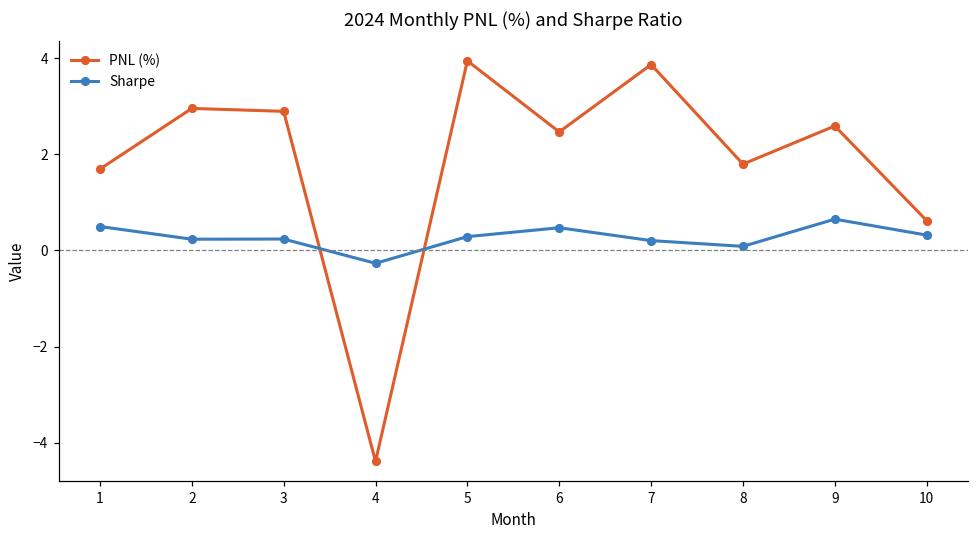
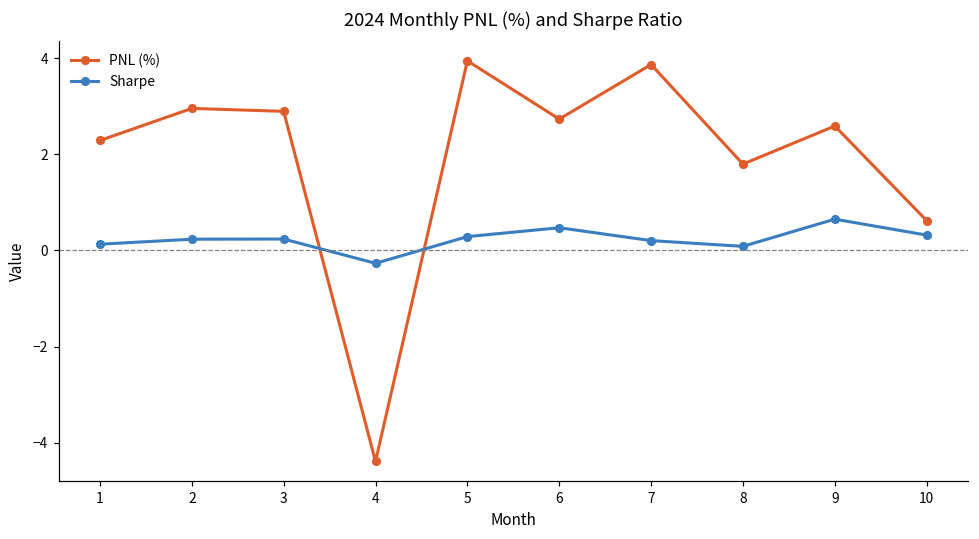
  {
    "PNL (%)": {
-     "1": 1.7,
+     "1": 2.3,
      "2": 3.0,
      "3": 2.9,
      "4": -4.4,
      "5": 3.9,
-     "6": 2.5,
+     "6": 2.7,
      "7": 3.9,
      "8": 1.8,
      "9": 2.6,
      "10": 0.6
    },
    "Sharpe": {
-     "1": 0.5,
+     "1": 0.1,
      "2": 0.2,
      "3": 0.2,
      "4": -0.3,
      "5": 0.3,
      "6": 0.5,
      "7": 0.2,
      "8": 0.1,
      "9": 0.7,
      "10": 0.3
    }
  }
